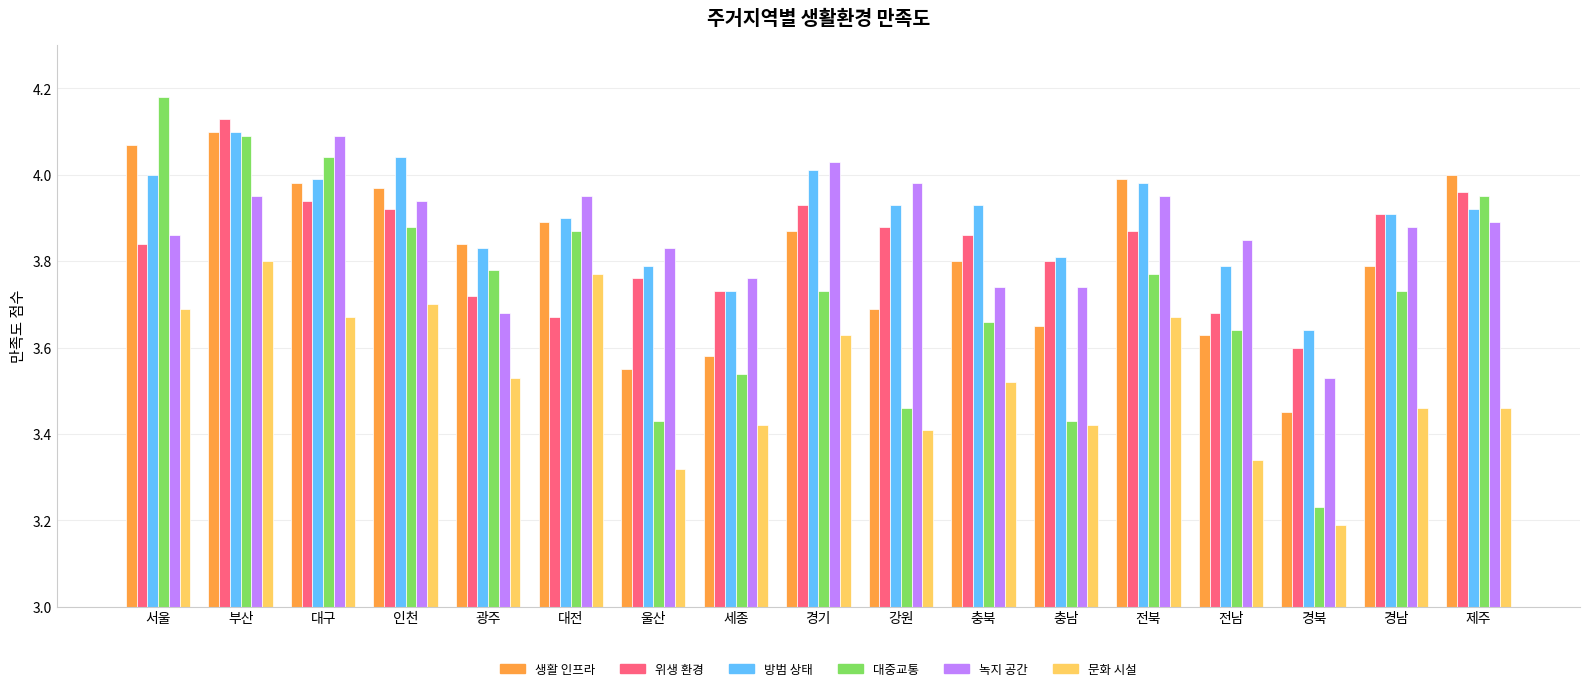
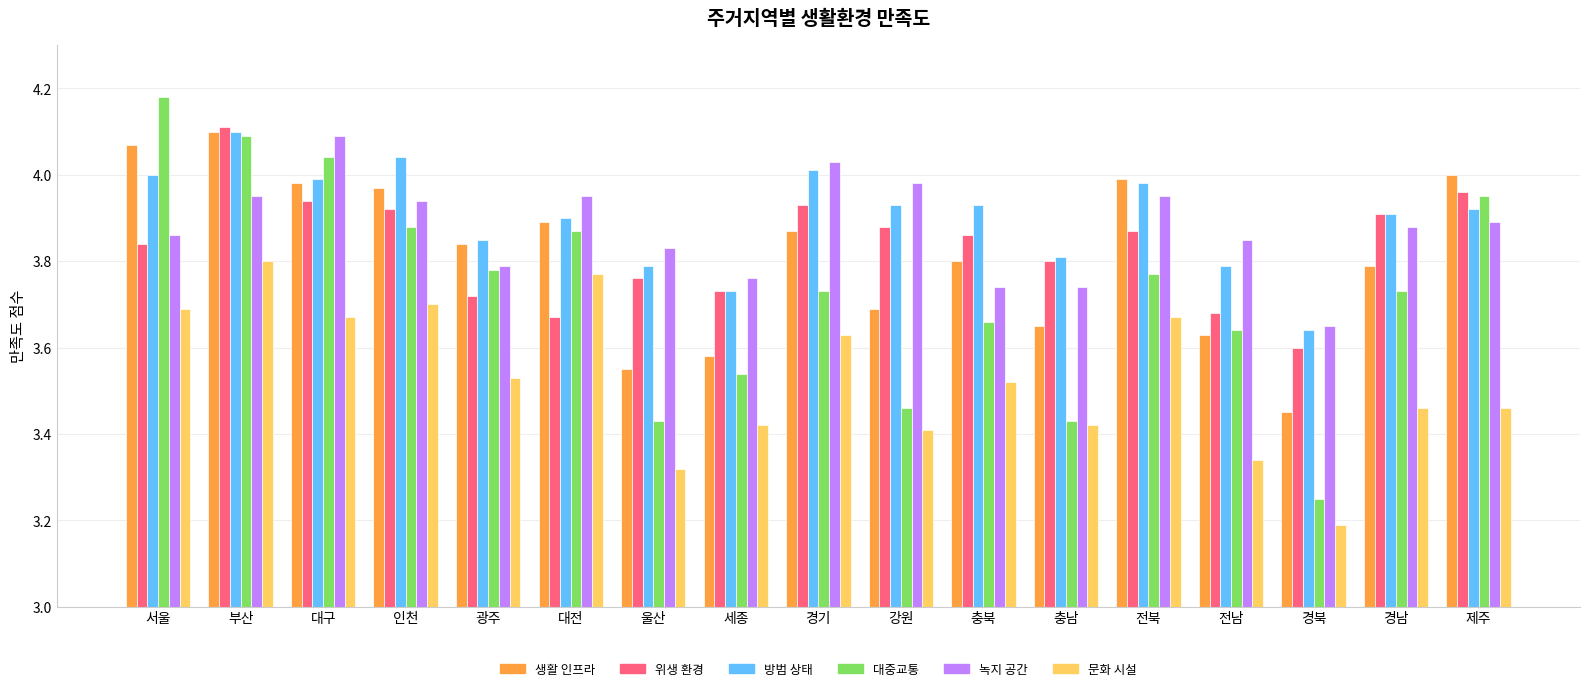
  {
    "위생 환경": {
      "서울": 3.84,
-     "부산": 4.13,
+     "부산": 4.11,
      "대구": 3.94,
      "인천": 3.92,
      "광주": 3.72,
      "대전": 3.67,
      "울산": 3.76,
      "세종": 3.73,
      "경기": 3.93,
      "강원": 3.88,
      "충북": 3.86,
      "충남": 3.80,
      "전북": 3.87,
      "전남": 3.68,
      "경북": 3.60,
      "경남": 3.91,
      "제주": 3.96
    },
    "방범 상태": {
      "서울": 4.00,
      "부산": 4.10,
      "대구": 3.99,
      "인천": 4.04,
-     "광주": 3.83,
+     "광주": 3.85,
      "대전": 3.90,
      "울산": 3.79,
      "세종": 3.73,
      "경기": 4.01,
      "강원": 3.93,
      "충북": 3.93,
      "충남": 3.81,
      "전북": 3.98,
      "전남": 3.79,
      "경북": 3.64,
      "경남": 3.91,
      "제주": 3.92
    },
    "대중교통": {
      "서울": 4.18,
      "부산": 4.09,
      "대구": 4.04,
      "인천": 3.88,
      "광주": 3.78,
      "대전": 3.87,
      "울산": 3.43,
      "세종": 3.54,
      "경기": 3.73,
      "강원": 3.46,
      "충북": 3.66,
      "충남": 3.43,
      "전북": 3.77,
      "전남": 3.64,
-     "경북": 3.23,
+     "경북": 3.25,
      "경남": 3.73,
      "제주": 3.95
    },
    "녹지 공간": {
      "서울": 3.86,
      "부산": 3.95,
      "대구": 4.09,
      "인천": 3.94,
-     "광주": 3.68,
+     "광주": 3.79,
      "대전": 3.95,
      "울산": 3.83,
      "세종": 3.76,
      "경기": 4.03,
      "강원": 3.98,
      "충북": 3.74,
      "충남": 3.74,
      "전북": 3.95,
      "전남": 3.85,
-     "경북": 3.53,
+     "경북": 3.65,
      "경남": 3.88,
      "제주": 3.89
    }
  }
